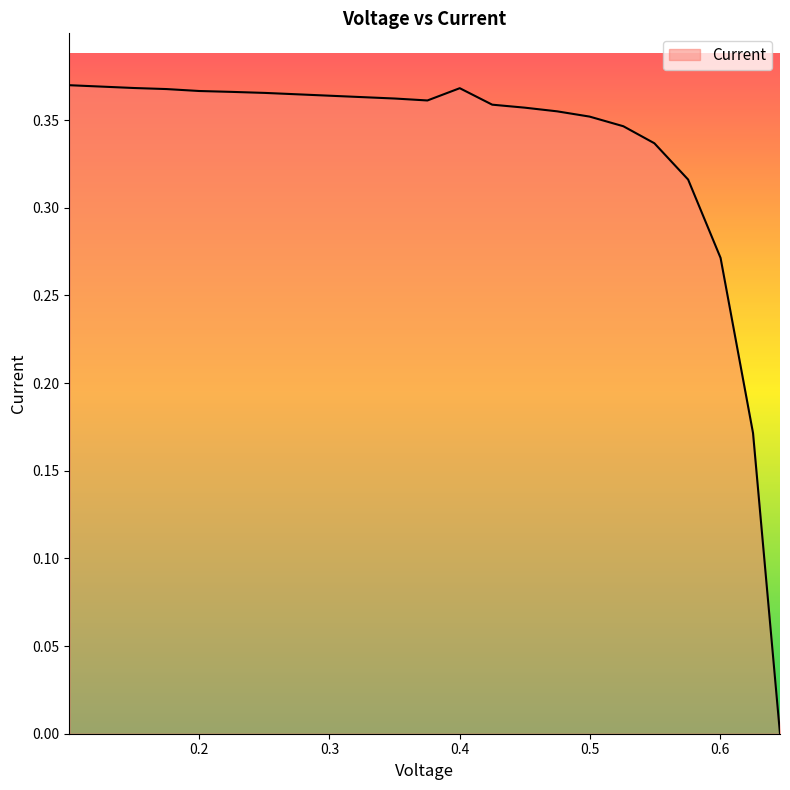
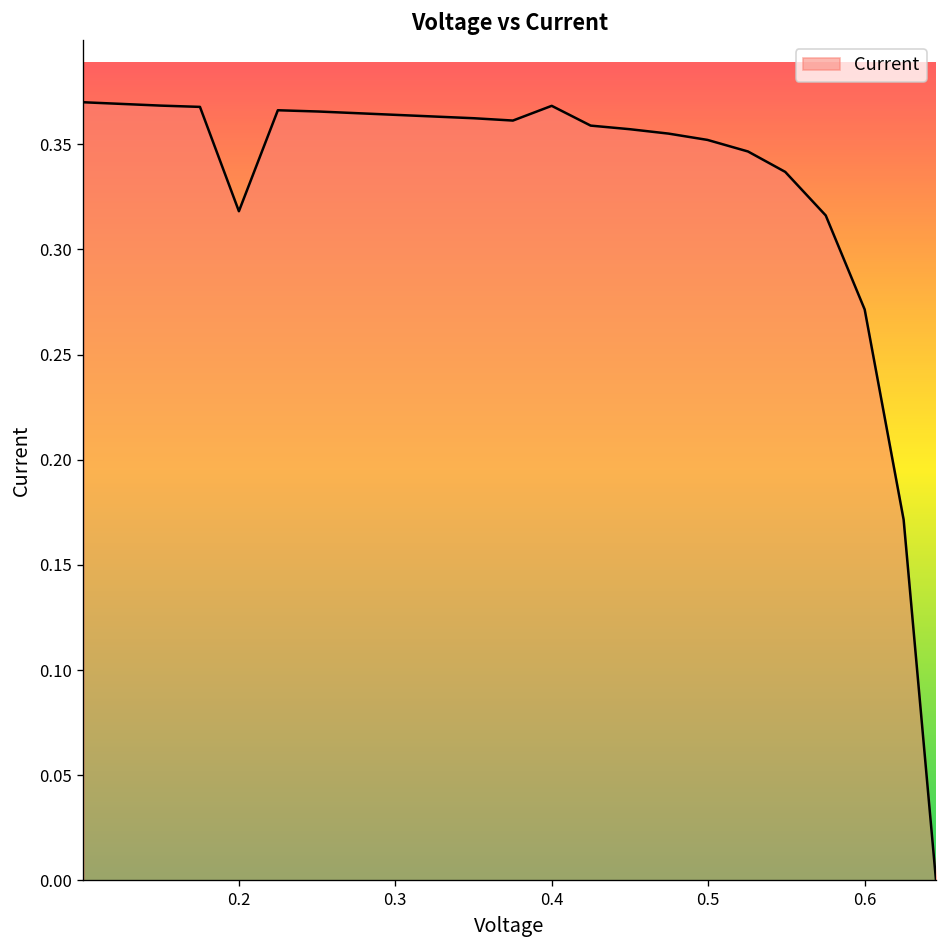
  {
-   "0.2": 0.367,
+   "0.2": 0.318,
    "0.4": 0.368,
    "0.5": 0.352,
    "0.6": 0.271
  }
